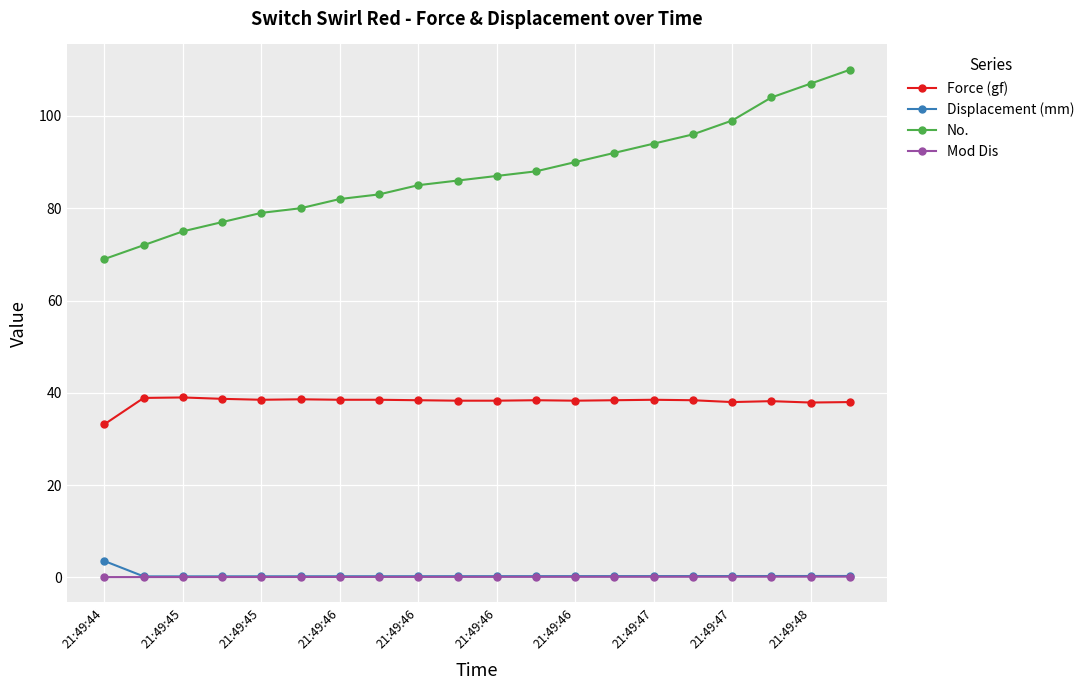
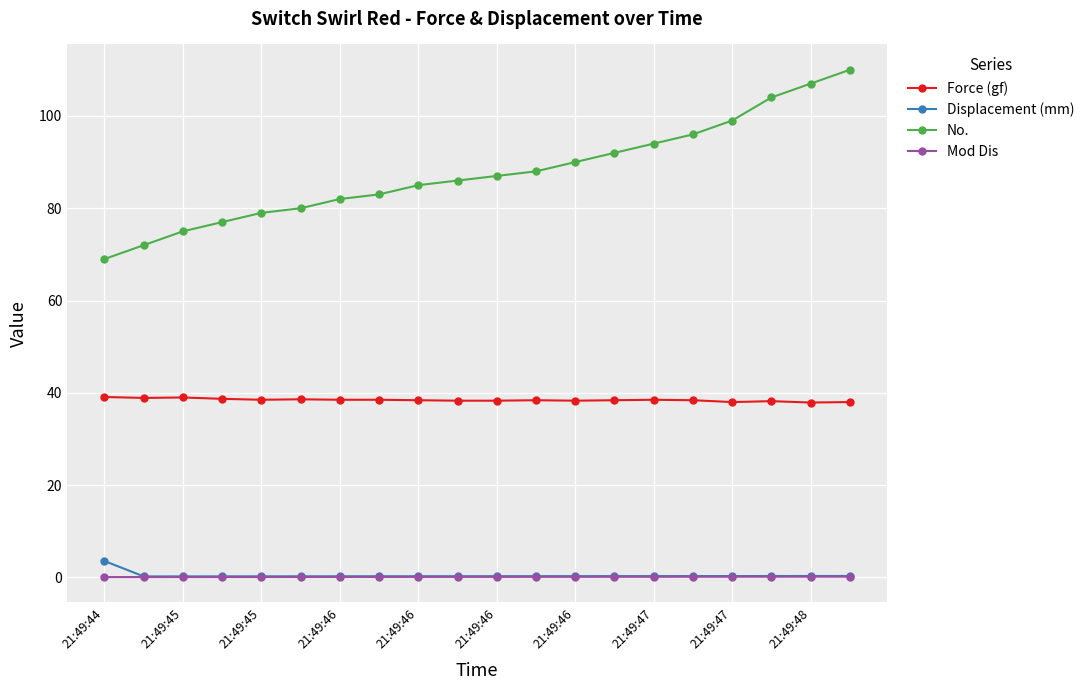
  {
    "Force (gf)": {
-     "21:49:44": 33
+     "21:49:44": 39
    },
    "Displacement (mm)": {
      "21:49:44": 4
    },
    "No.": {
      "21:49:44": 69
    },
    "Mod Dis": {
      "21:49:44": 0
    }
  }
